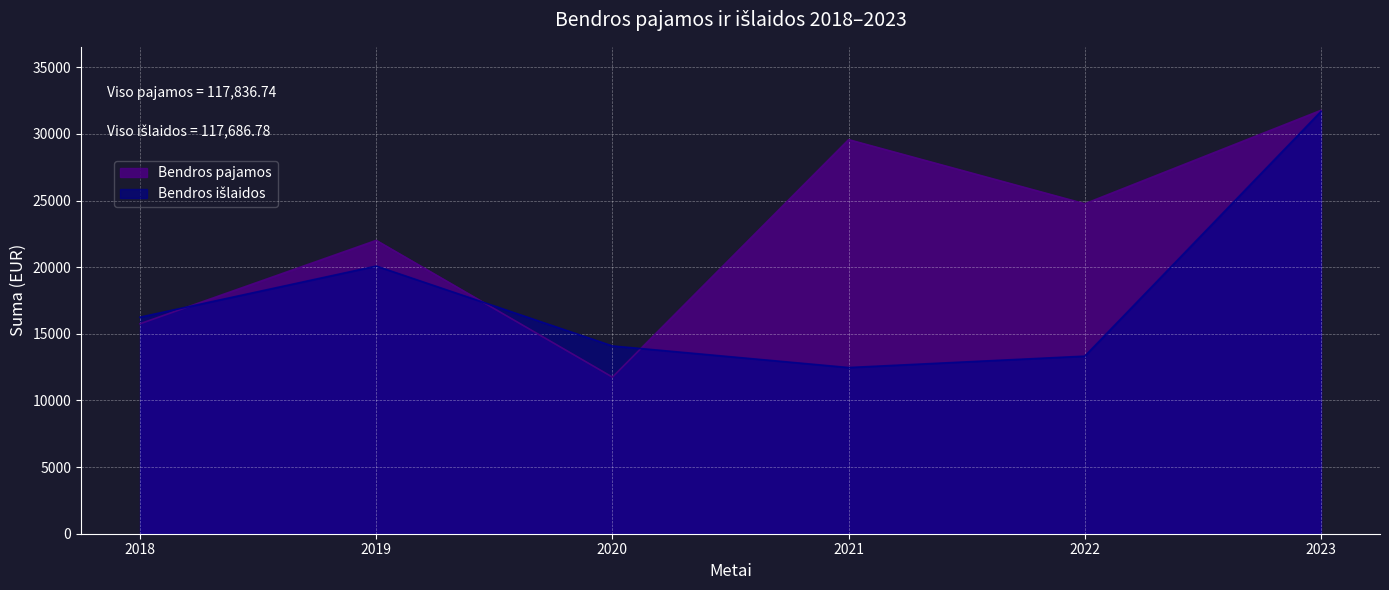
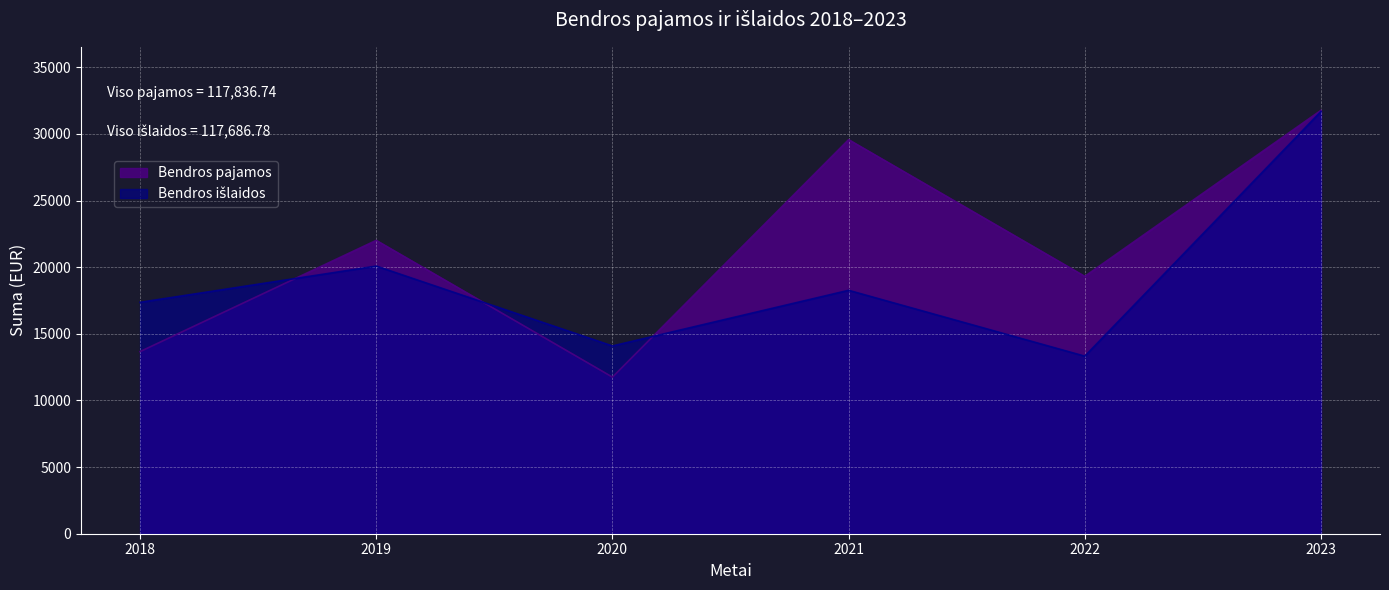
  {
    "Bendros pajamos": {
-     "2018": 15800,
+     "2018": 13700,
      "2019": 22000,
      "2020": 11800,
      "2021": 29600,
-     "2022": 24800
+     "2022": 19300
    },
    "Bendros išlaidos": {
-     "2018": 16200,
+     "2018": 17400,
      "2019": 20100,
      "2020": 14100,
-     "2021": 12500,
+     "2021": 18300,
      "2022": 13300
    }
  }
